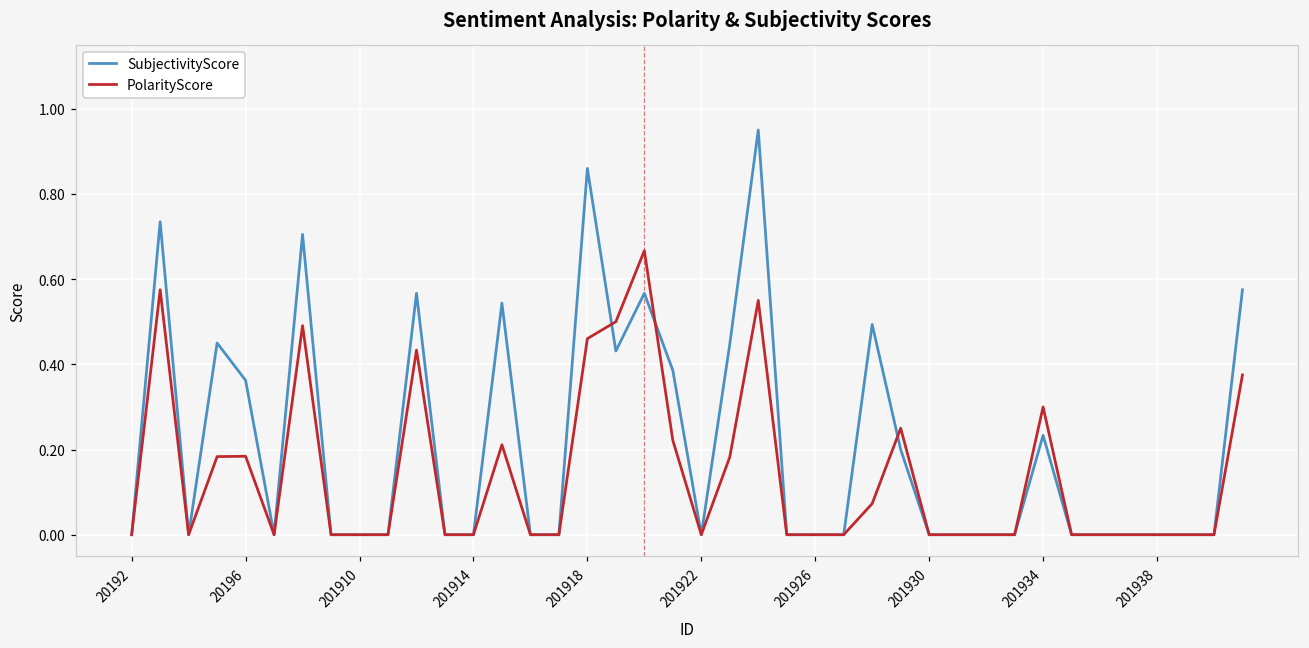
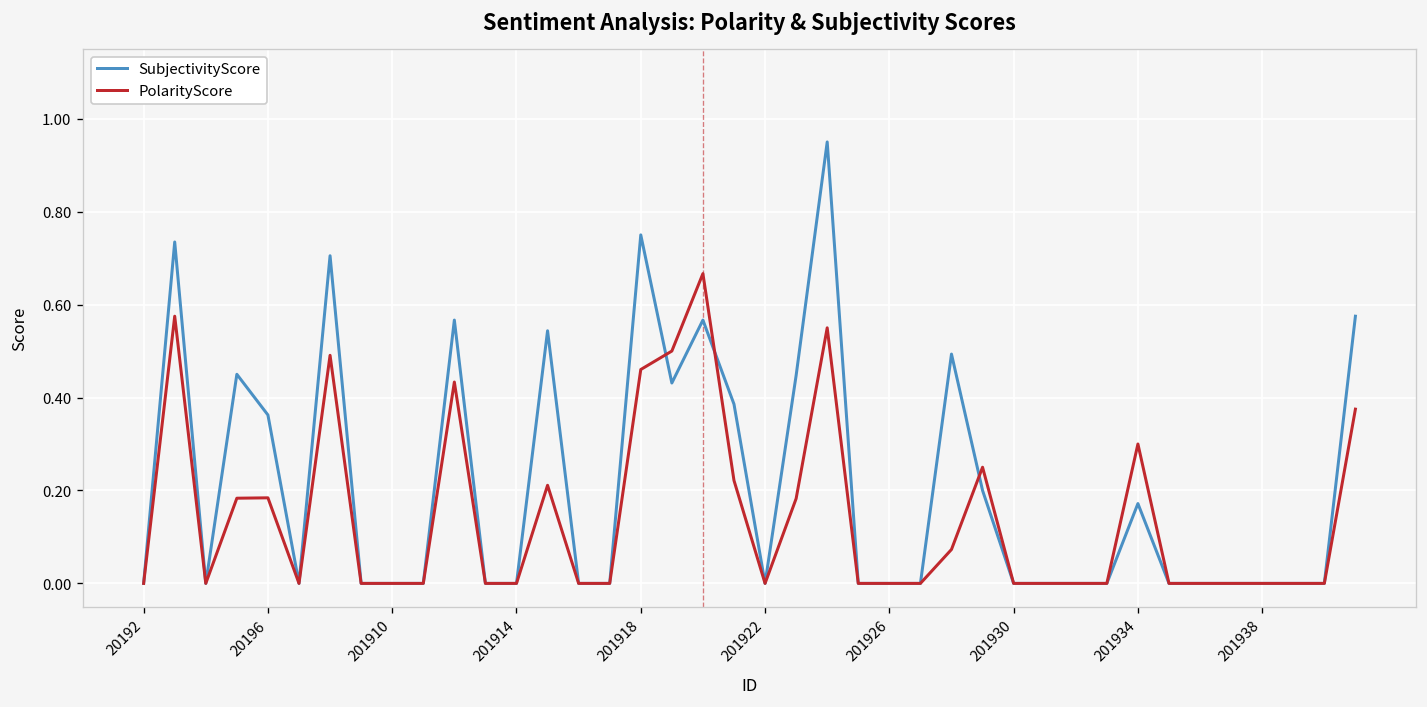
  {
    "SubjectivityScore": {
      "20196": 0.36,
-     "201918": 0.86,
-     "201934": 0.23
+     "201918": 0.75,
+     "201934": 0.17
    },
    "PolarityScore": {
      "20196": 0.18,
      "201918": 0.46,
      "201934": 0.30
    }
  }
